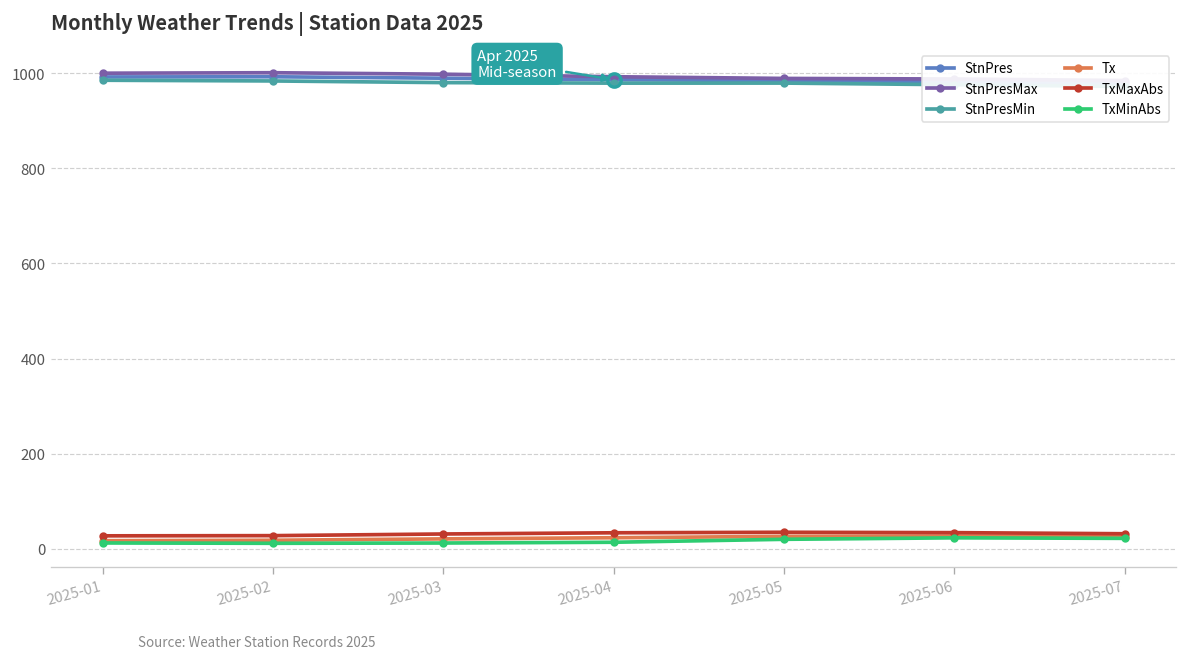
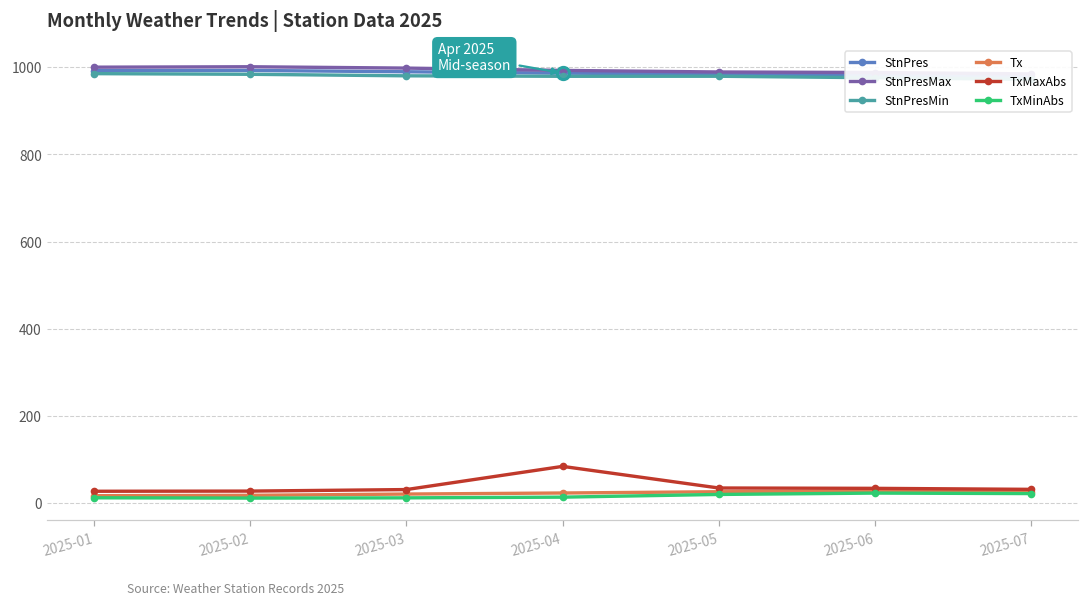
  {
    "Tx": {
      "2025-03": 20,
      "2025-04": 20
    },
    "TxMaxAbs": {
      "2025-01": 30,
      "2025-02": 30,
      "2025-03": 30,
-     "2025-04": 30,
+     "2025-04": 80,
      "2025-05": 30,
      "2025-06": 30
    },
    "TxMinAbs": {
      "2025-03": 10,
      "2025-04": 10
    }
  }
